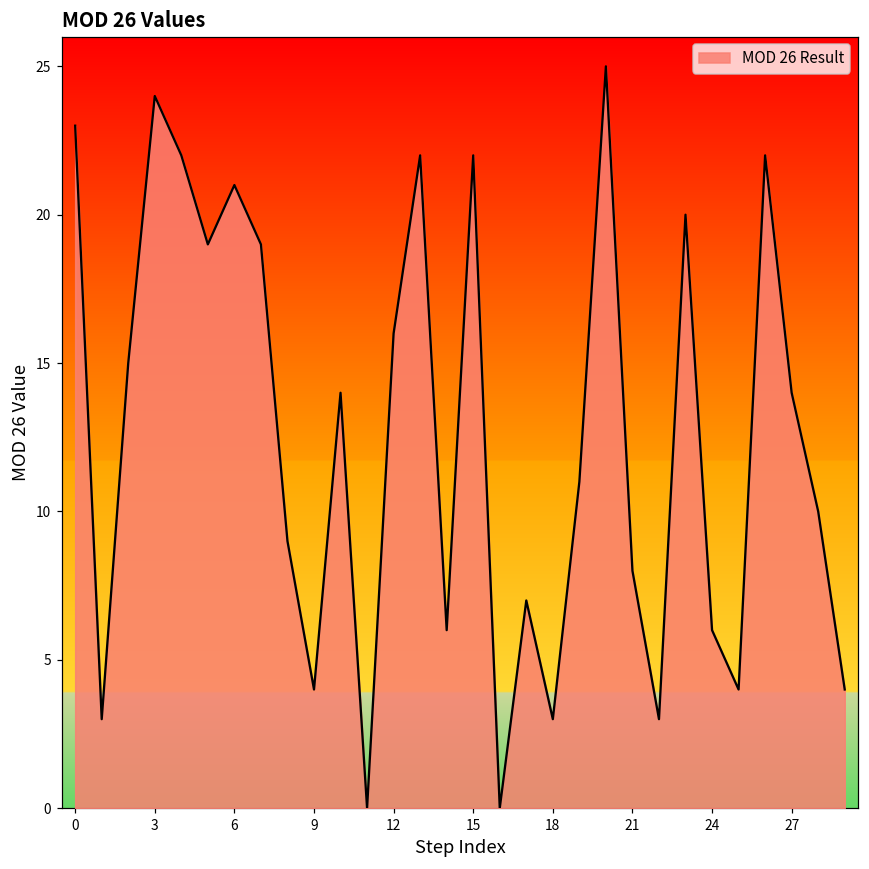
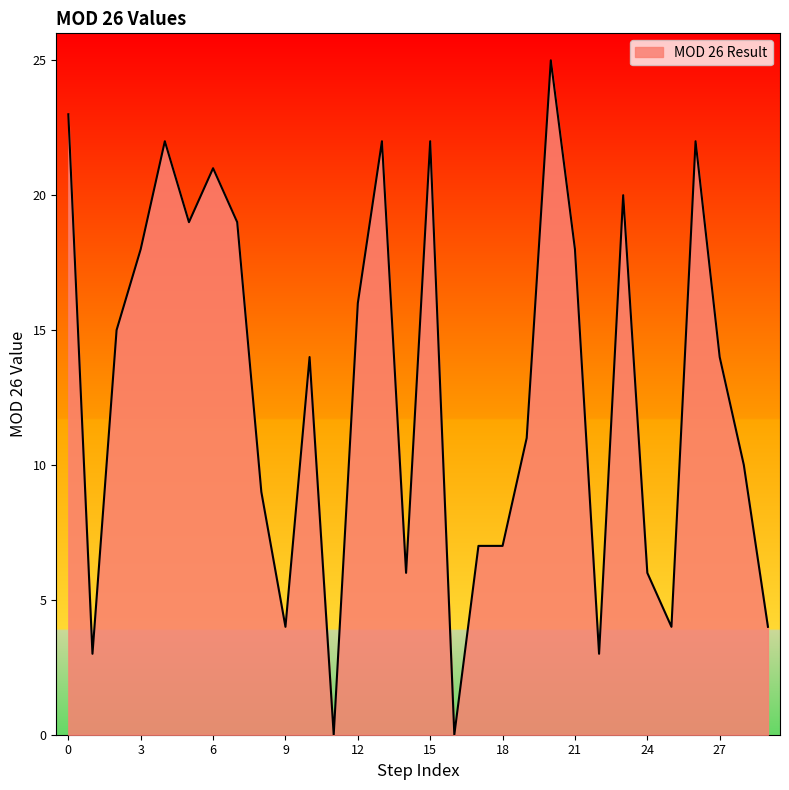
  {
    "0": 23,
-   "3": 24,
+   "3": 18,
    "6": 21,
    "9": 4,
    "12": 16,
    "15": 22,
-   "18": 3,
-   "21": 8,
+   "18": 7,
+   "21": 18,
    "24": 6,
    "27": 14
  }
